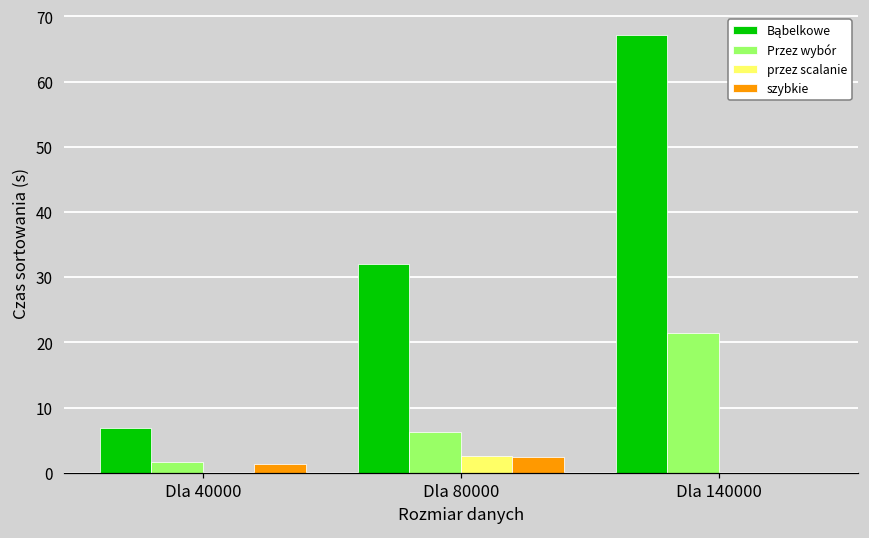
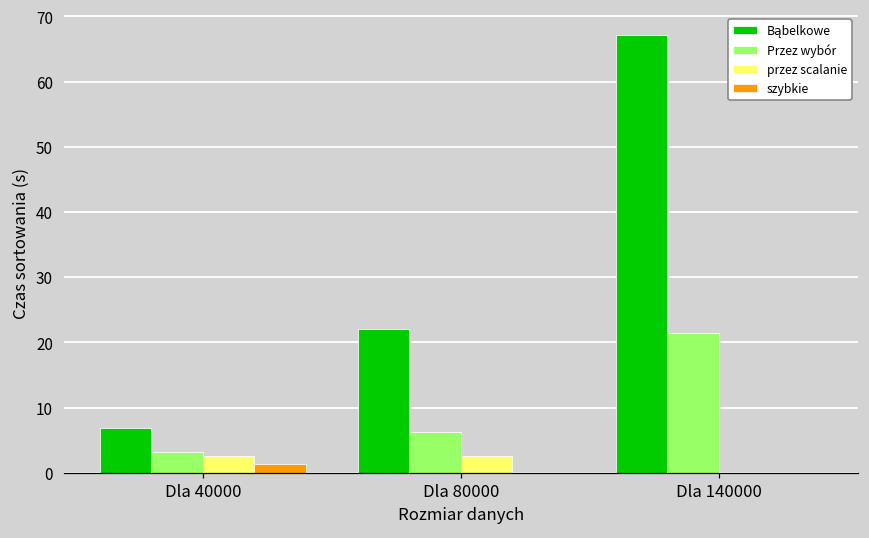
  {
    "Bąbelkowe": {
      "Dla 40000": 7,
-     "Dla 80000": 32,
+     "Dla 80000": 22,
      "Dla 140000": 67
    },
    "Przez wybór": {
-     "Dla 40000": 2,
+     "Dla 40000": 3,
      "Dla 80000": 6,
      "Dla 140000": 21
    },
    "przez scalanie": {
-     "Dla 40000": 0,
+     "Dla 40000": 3,
      "Dla 80000": 3
    },
    "szybkie": {
      "Dla 40000": 1,
-     "Dla 80000": 2
+     "Dla 80000": 0
    }
  }
